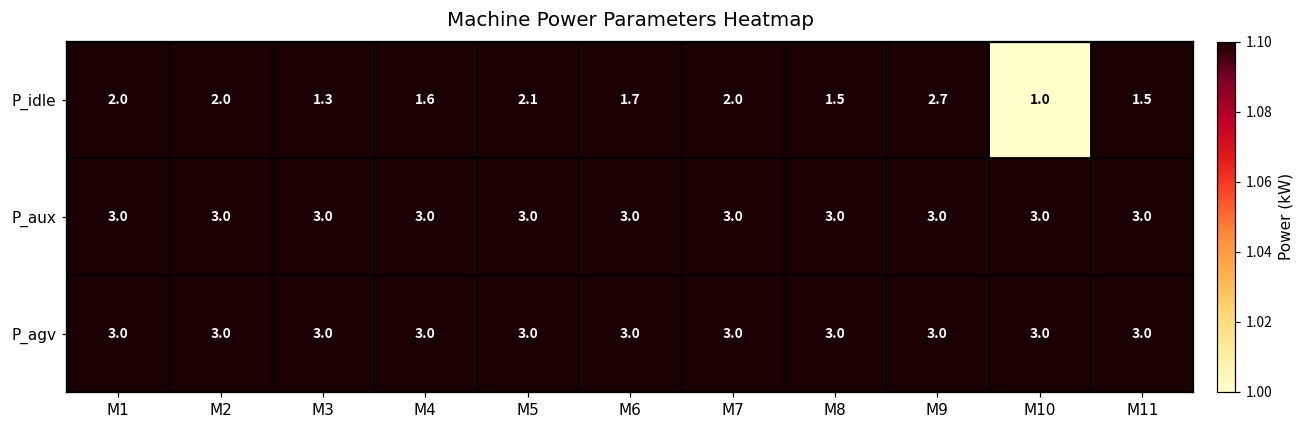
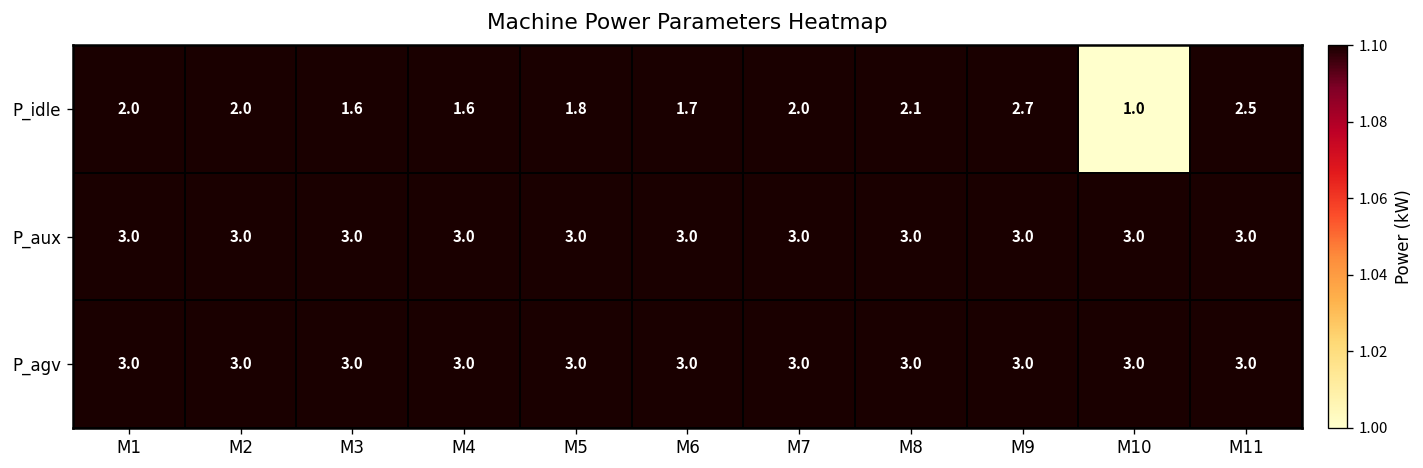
  {
    "P_idle": {
      "M1": 2.0,
      "M2": 2.0,
-     "M3": 1.3,
+     "M3": 1.6,
      "M4": 1.6,
-     "M5": 2.1,
+     "M5": 1.8,
      "M6": 1.7,
      "M7": 2.0,
-     "M8": 1.5,
+     "M8": 2.1,
      "M9": 2.7,
      "M10": 1.0,
-     "M11": 1.5
+     "M11": 2.5
    },
    "P_aux": {
      "M1": 3.0,
      "M2": 3.0,
      "M3": 3.0,
      "M4": 3.0,
      "M5": 3.0,
      "M6": 3.0,
      "M7": 3.0,
      "M8": 3.0,
      "M9": 3.0,
      "M10": 3.0,
      "M11": 3.0
    },
    "P_agv": {
      "M1": 3.0,
      "M2": 3.0,
      "M3": 3.0,
      "M4": 3.0,
      "M5": 3.0,
      "M6": 3.0,
      "M7": 3.0,
      "M8": 3.0,
      "M9": 3.0,
      "M10": 3.0,
      "M11": 3.0
    }
  }
